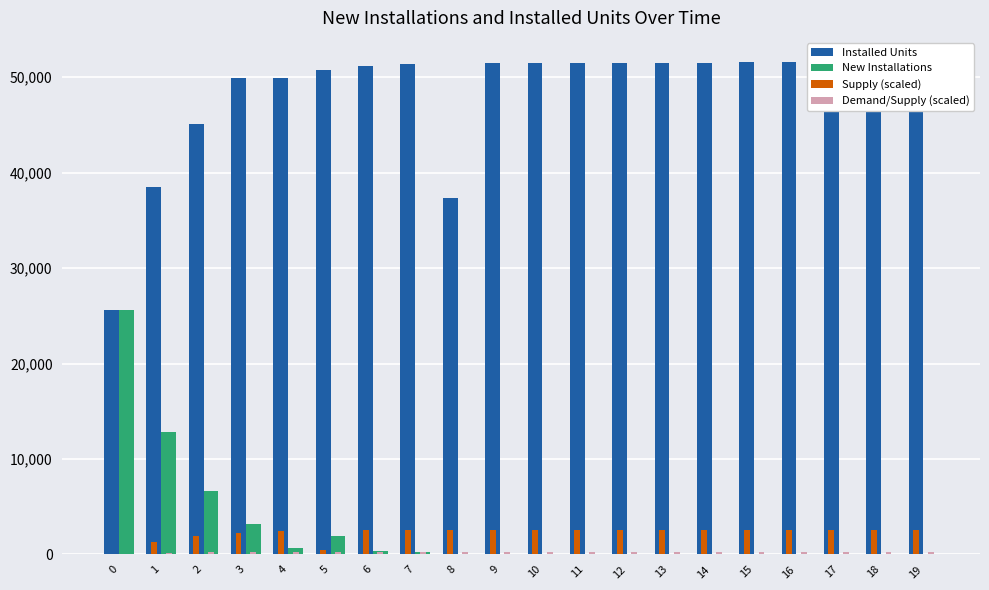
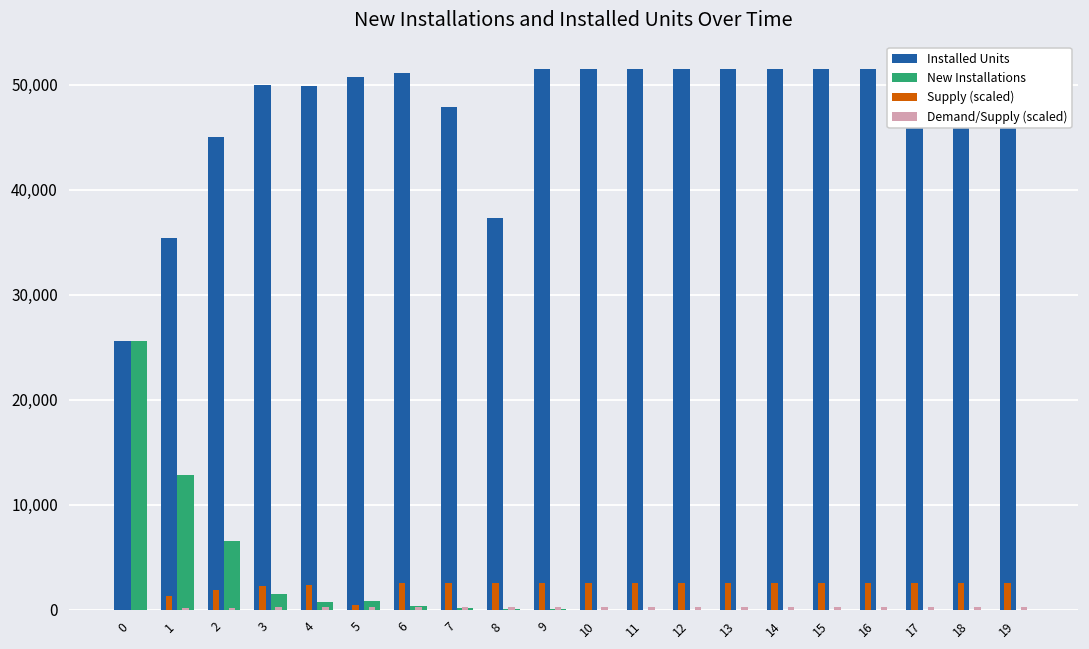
  {
    "Installed Units": {
      "0": "26,000",
-     "1": "38,000",
+     "1": "35,000",
      "2": "45,000",
      "3": "50,000",
      "4": "50,000",
      "5": "51,000",
      "6": "51,000",
-     "7": "51,000",
+     "7": "48,000",
      "8": "37,000",
      "9": "51,000",
      "10": "52,000",
      "11": "52,000",
      "12": "52,000",
      "13": "52,000",
      "14": "52,000",
      "15": "52,000",
      "16": "52,000"
    },
    "New Installations": {
      "0": "26,000",
      "1": "13,000",
      "2": "7,000",
-     "3": "3,000",
+     "3": "2,000",
      "4": "1,000",
-     "5": "2,000",
+     "5": "1,000",
      "6": "0",
      "16": "0",
      "18": "0",
      "19": "0"
    },
    "Supply (scaled)": {
      "0": "0"
    },
    "Demand/Supply (scaled)": {
      "0": "0",
      "6": "0",
      "7": "0",
      "8": "0",
      "9": "0",
      "10": "0",
      "11": "0",
      "12": "0",
      "13": "0",
      "14": "0",
      "15": "0",
      "16": "0",
      "17": "0",
      "18": "0",
      "19": "0"
    }
  }
